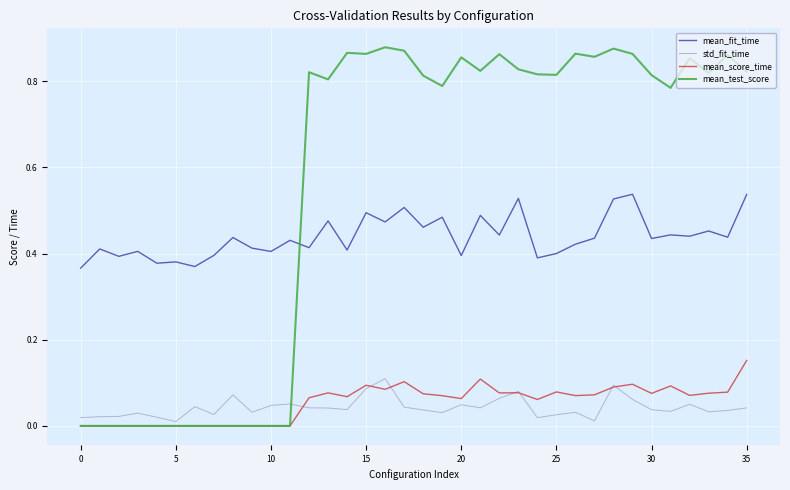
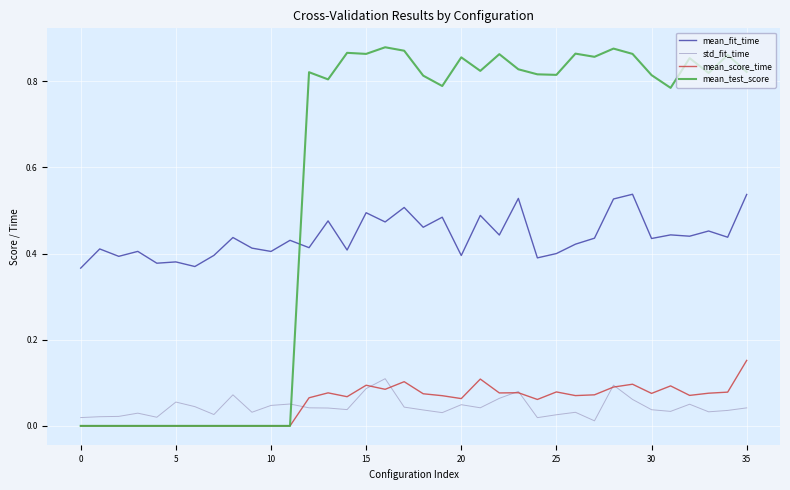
  {
    "mean_fit_time": {
      "0": 0.37,
      "5": 0.38,
      "10": 0.40,
      "15": 0.49,
      "20": 0.40,
      "25": 0.40,
      "30": 0.43,
      "35": 0.54
    },
    "std_fit_time": {
      "0": 0.02,
-     "5": 0.01,
+     "5": 0.06,
      "10": 0.05,
      "15": 0.09,
      "20": 0.05,
      "25": 0.03,
      "30": 0.04,
      "35": 0.04
    },
    "mean_score_time": {
      "15": 0.09,
      "20": 0.06,
      "25": 0.08,
      "30": 0.08,
      "35": 0.15
    },
    "mean_test_score": {
      "15": 0.86,
      "20": 0.86,
      "25": 0.81,
      "30": 0.81
    }
  }
